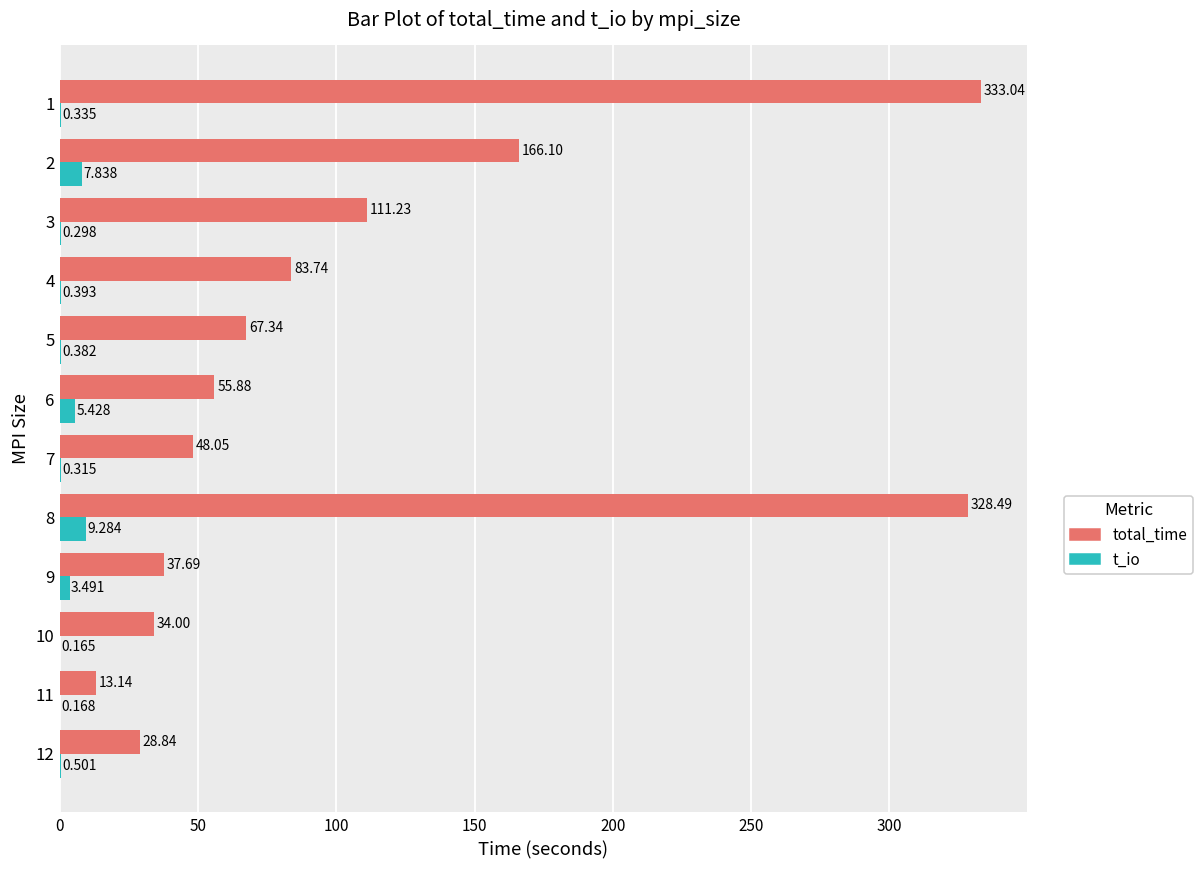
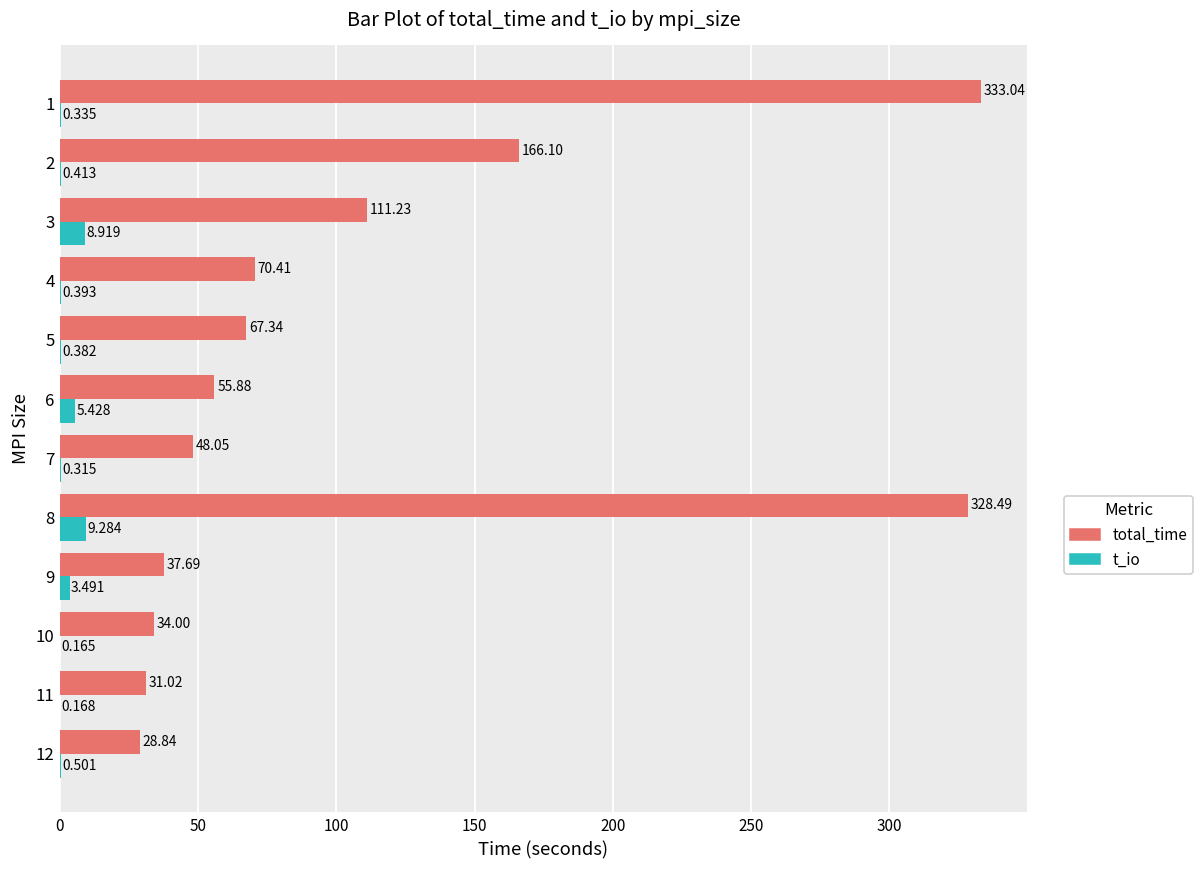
  {
    "total_time": {
      "1": 333.04,
      "2": 166.10,
      "3": 111.23,
-     "4": 83.74,
+     "4": 70.41,
      "5": 67.34,
      "6": 55.88,
      "7": 48.05,
      "8": 328.49,
      "9": 37.69,
      "10": 34.00,
-     "11": 13.14,
+     "11": 31.02,
      "12": 28.84
    },
    "t_io": {
      "1": 0.335,
-     "2": 7.838,
-     "3": 0.298,
+     "2": 0.413,
+     "3": 8.919,
      "4": 0.393,
      "5": 0.382,
      "6": 5.428,
      "7": 0.315,
      "8": 9.284,
      "9": 3.491,
      "10": 0.165,
      "11": 0.168,
      "12": 0.501
    }
  }
